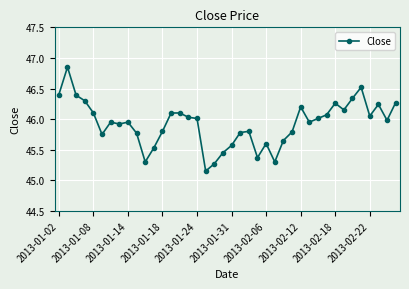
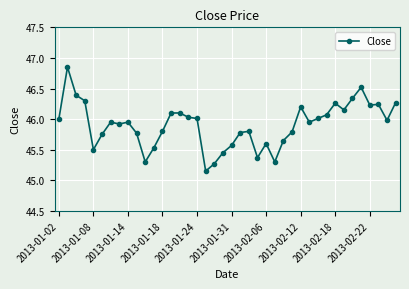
  {
-   "2013-01-02": 46.4,
-   "2013-01-08": 46.1,
+   "2013-01-02": 46.0,
+   "2013-01-08": 45.5,
    "2013-01-14": 46.0,
    "2013-01-18": 45.8,
    "2013-01-24": 46.0,
    "2013-01-31": 45.6,
    "2013-02-06": 45.6,
    "2013-02-12": 46.2,
    "2013-02-18": 46.3,
-   "2013-02-22": 46.1
+   "2013-02-22": 46.2
  }
